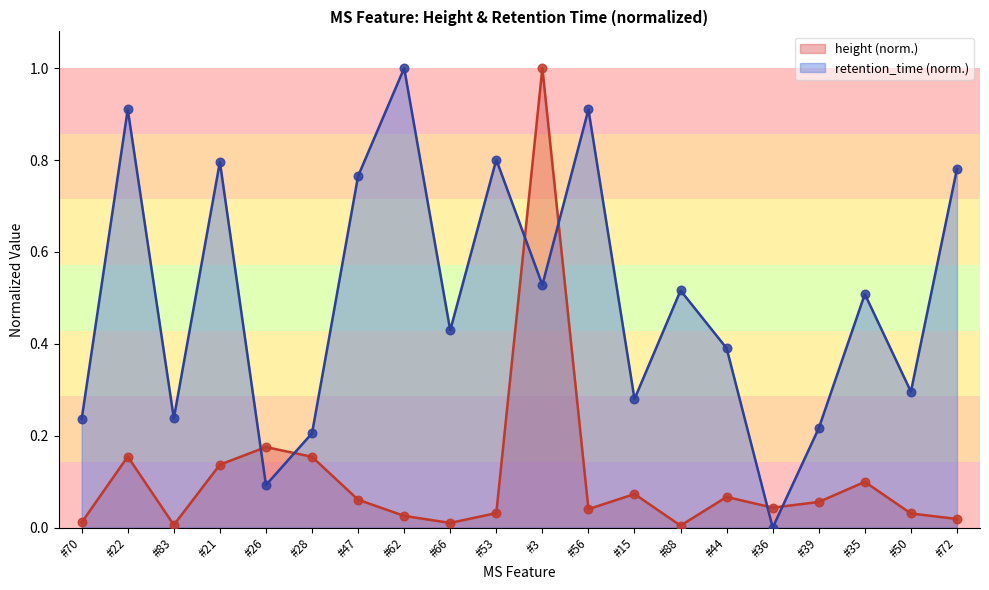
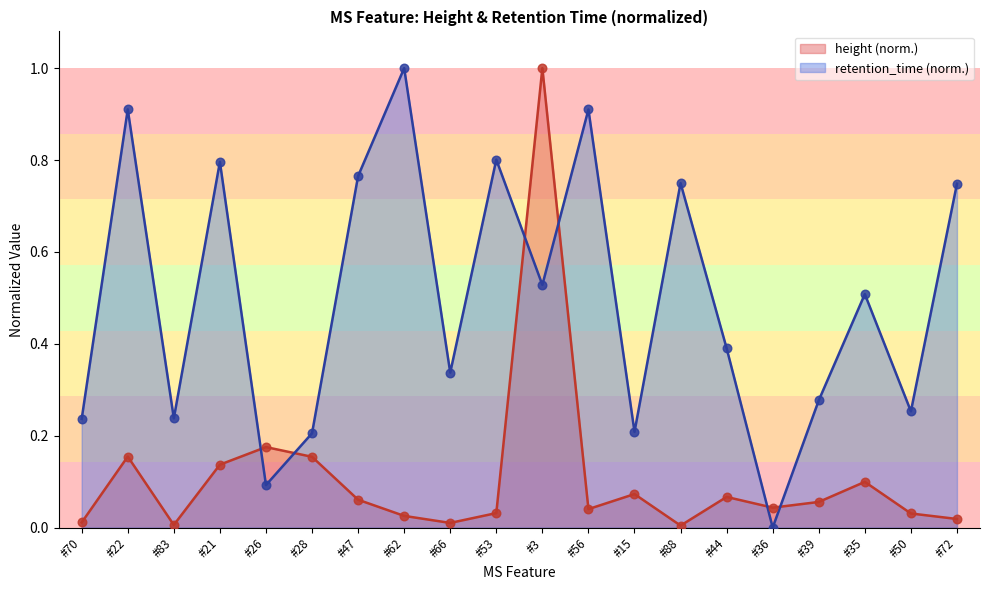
  {
    "height (norm.)": {
      "#70": 0.01,
      "#22": 0.15,
      "#83": 0.01,
      "#21": 0.14,
      "#26": 0.18,
      "#28": 0.15,
      "#47": 0.06,
      "#62": 0.03,
      "#66": 0.01,
      "#53": 0.03,
      "#3": 1.00,
      "#56": 0.04,
      "#15": 0.07,
      "#88": 0.00,
      "#44": 0.07,
      "#36": 0.04,
      "#39": 0.06,
      "#35": 0.10,
      "#50": 0.03,
      "#72": 0.02
    },
    "retention_time (norm.)": {
      "#70": 0.24,
      "#22": 0.91,
      "#83": 0.24,
      "#21": 0.80,
      "#26": 0.09,
      "#28": 0.21,
      "#47": 0.77,
      "#62": 1.00,
-     "#66": 0.43,
+     "#66": 0.34,
      "#53": 0.80,
      "#3": 0.53,
      "#56": 0.91,
-     "#15": 0.28,
-     "#88": 0.52,
+     "#15": 0.21,
+     "#88": 0.75,
      "#44": 0.39,
      "#36": 0.00,
-     "#39": 0.22,
+     "#39": 0.28,
      "#35": 0.51,
-     "#50": 0.30,
-     "#72": 0.78
+     "#50": 0.25,
+     "#72": 0.75
    }
  }
